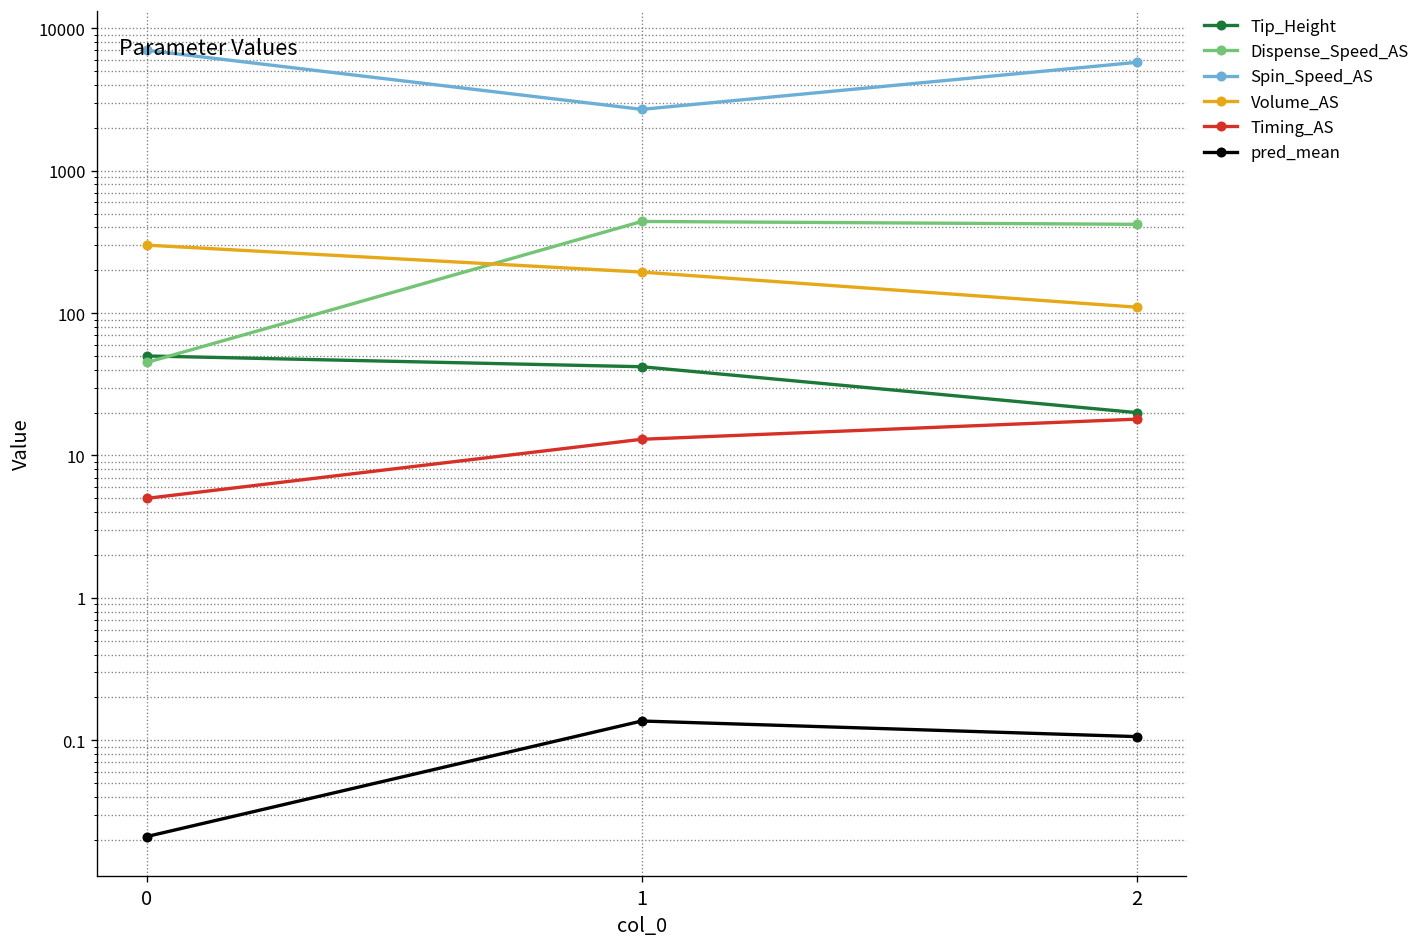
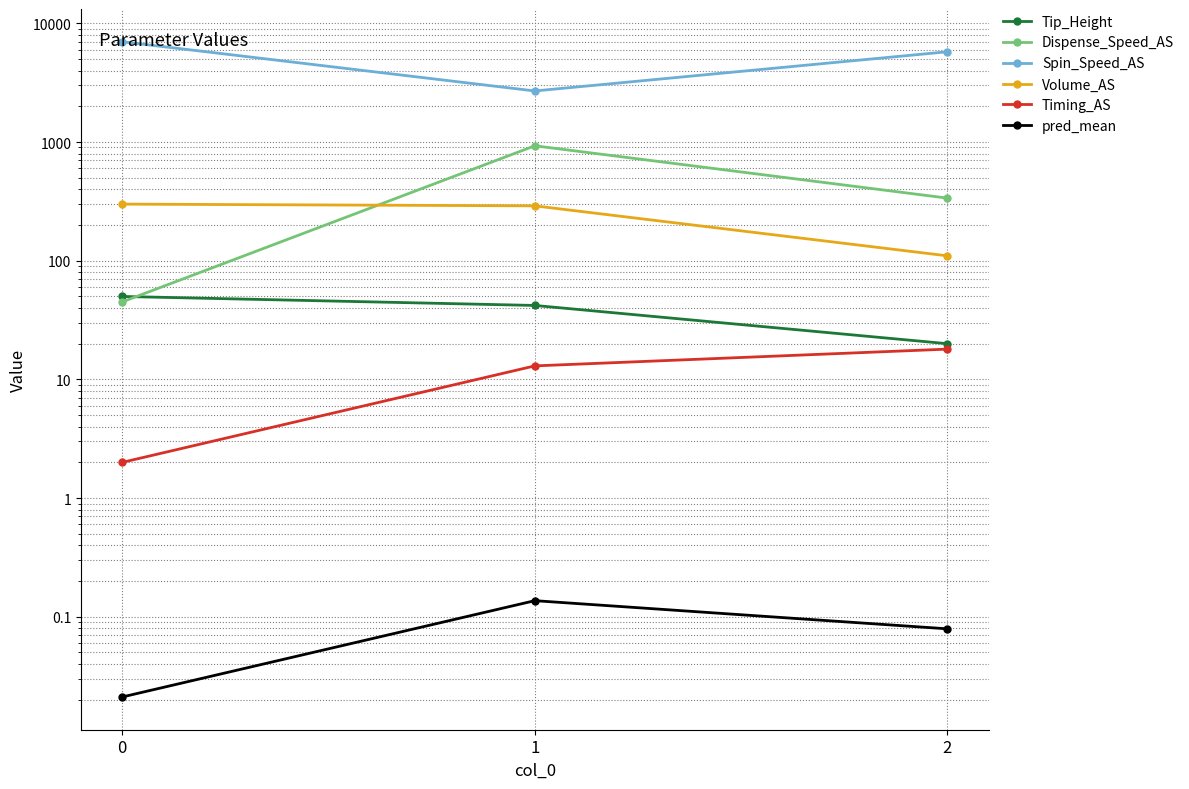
  {
    "Tip_Height": {
      "0": 50,
      "1": 42,
      "2": 20
    },
    "Dispense_Speed_AS": {
      "0": 45,
-     "1": 440,
-     "2": 420
+     "1": 900,
+     "2": 340
    },
    "Spin_Speed_AS": {
      "0": 7000,
      "1": 2700,
      "2": 6000
    },
    "Volume_AS": {
      "0": 300,
-     "1": 190,
+     "1": 290,
      "2": 110
    },
    "Timing_AS": {
-     "0": 5,
+     "0": 2,
      "1": 13,
      "2": 18
    },
    "pred_mean": {
      "0": 0.021,
      "1": 0.14,
-     "2": 0.11
+     "2": 0.08
    }
  }
